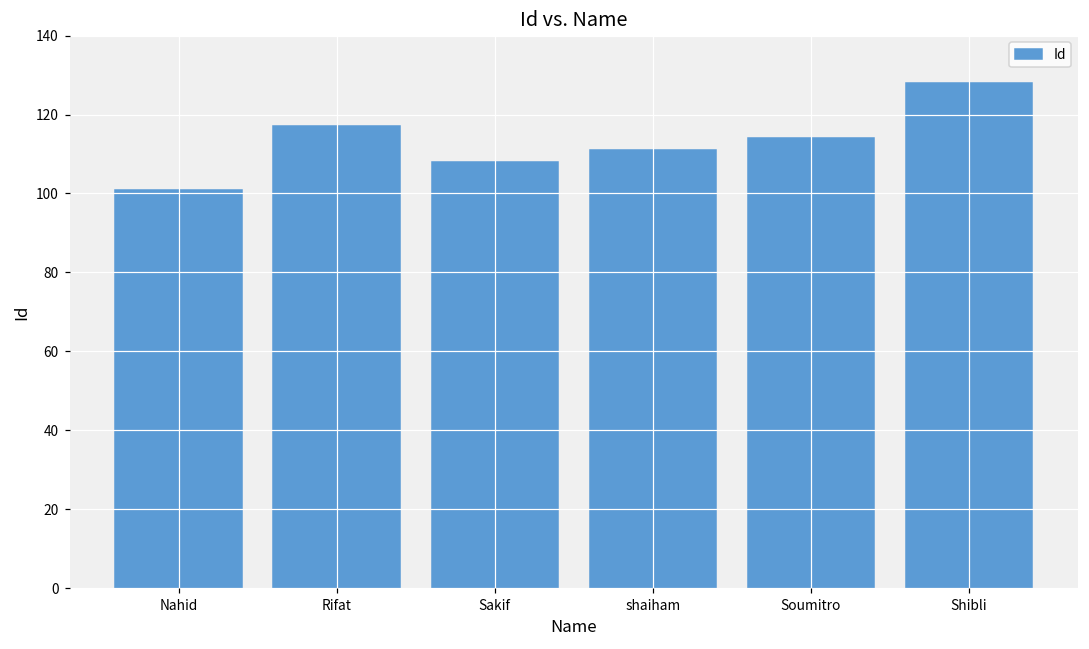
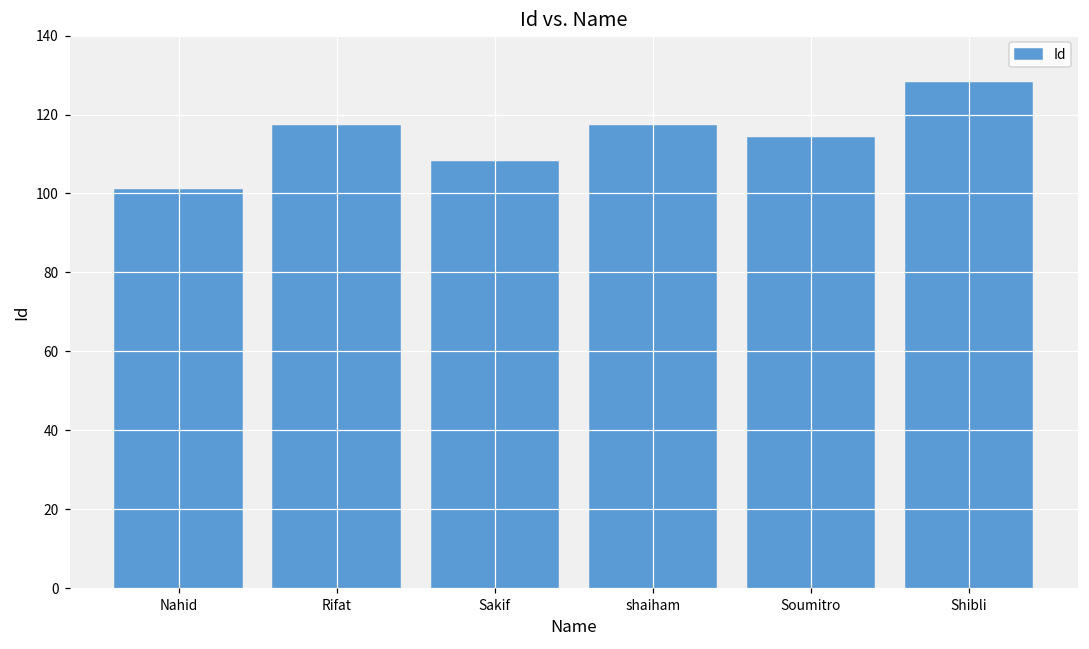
  {
    "Nahid": 101,
    "Rifat": 117,
    "Sakif": 108,
-   "shaiham": 111,
+   "shaiham": 117,
    "Soumitro": 114,
    "Shibli": 128
  }
